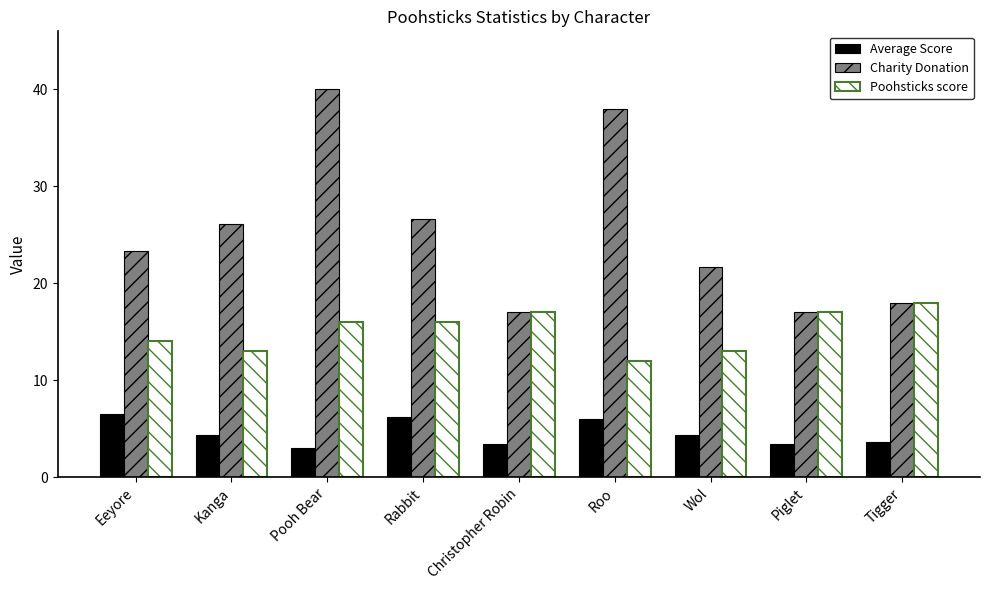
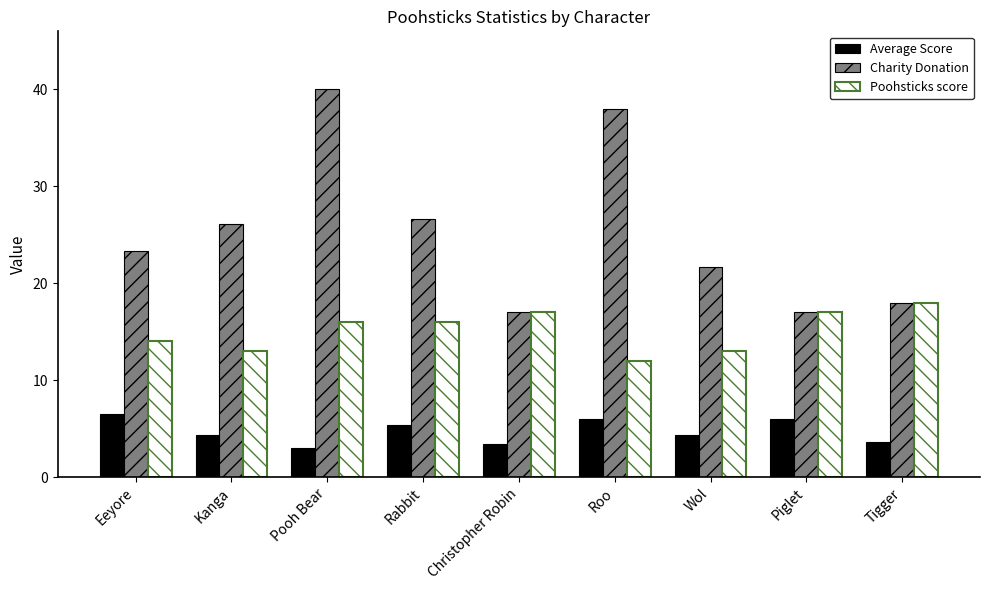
  {
    "Average Score": {
      "Eeyore": 6,
      "Kanga": 4,
      "Pooh Bear": 3,
-     "Rabbit": 6,
+     "Rabbit": 5,
      "Christopher Robin": 3,
      "Roo": 6,
      "Wol": 4,
-     "Piglet": 3,
+     "Piglet": 6,
      "Tigger": 4
    },
    "Charity Donation": {
      "Eeyore": 23,
      "Kanga": 26,
      "Pooh Bear": 40,
      "Rabbit": 27,
      "Christopher Robin": 17,
      "Roo": 38,
      "Wol": 22,
      "Piglet": 17,
      "Tigger": 18
    },
    "Poohsticks score": {
      "Eeyore": 14,
      "Kanga": 13,
      "Pooh Bear": 16,
      "Rabbit": 16,
      "Christopher Robin": 17,
      "Roo": 12,
      "Wol": 13,
      "Piglet": 17,
      "Tigger": 18
    }
  }
